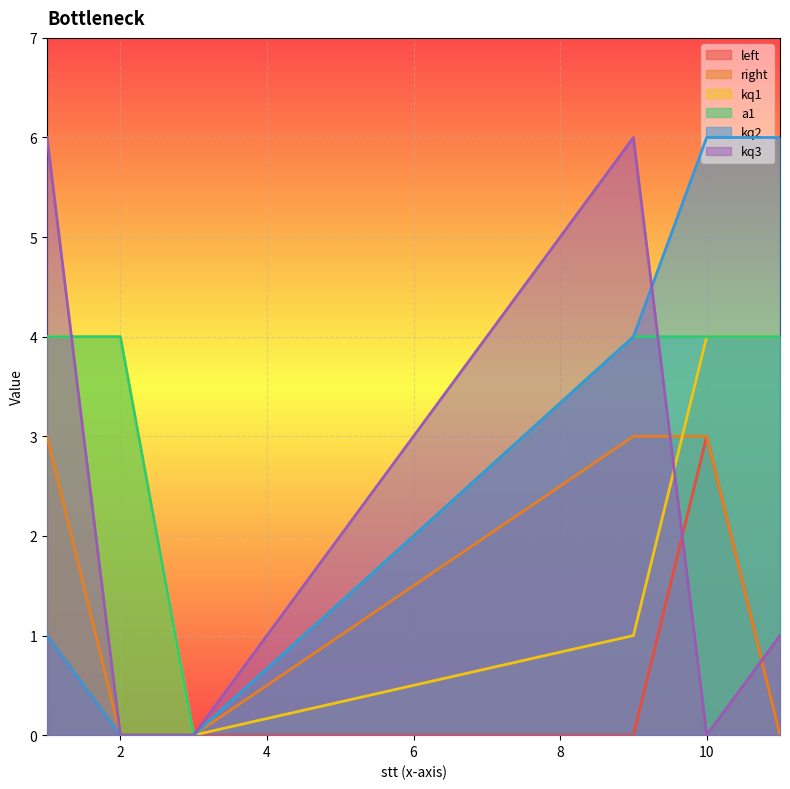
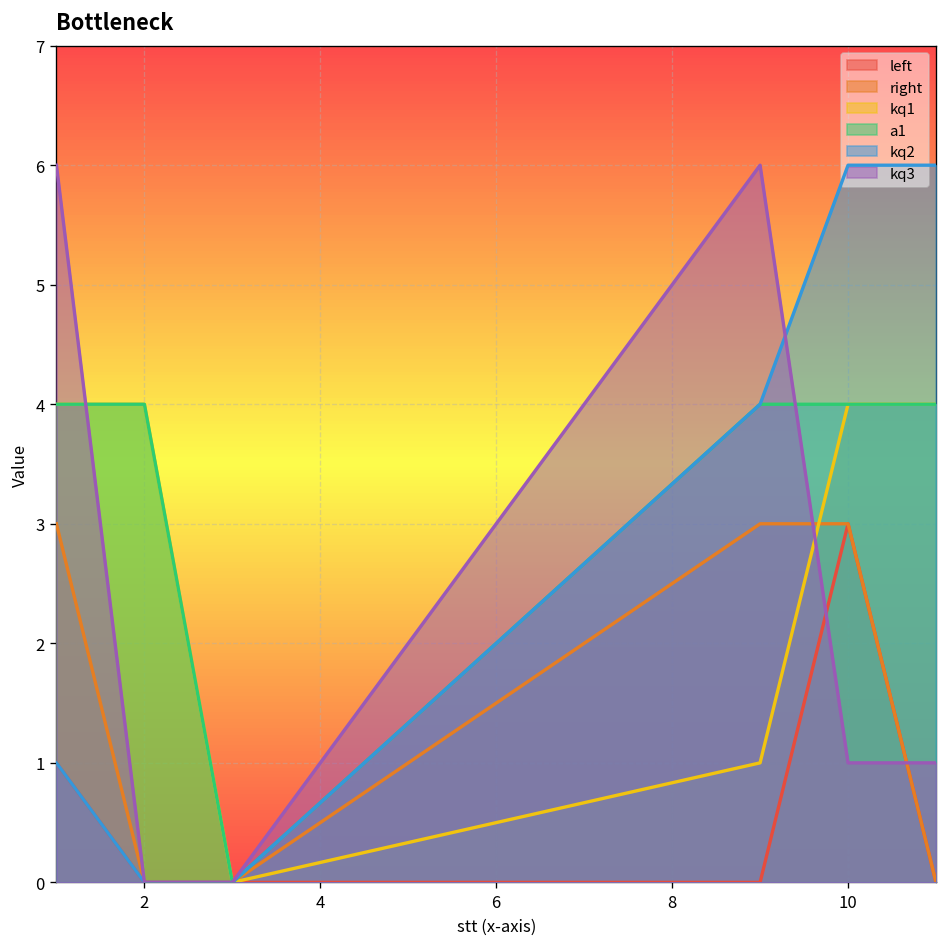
  {
    "kq3": {
-     "10": 0
+     "10": 1
    }
  }
